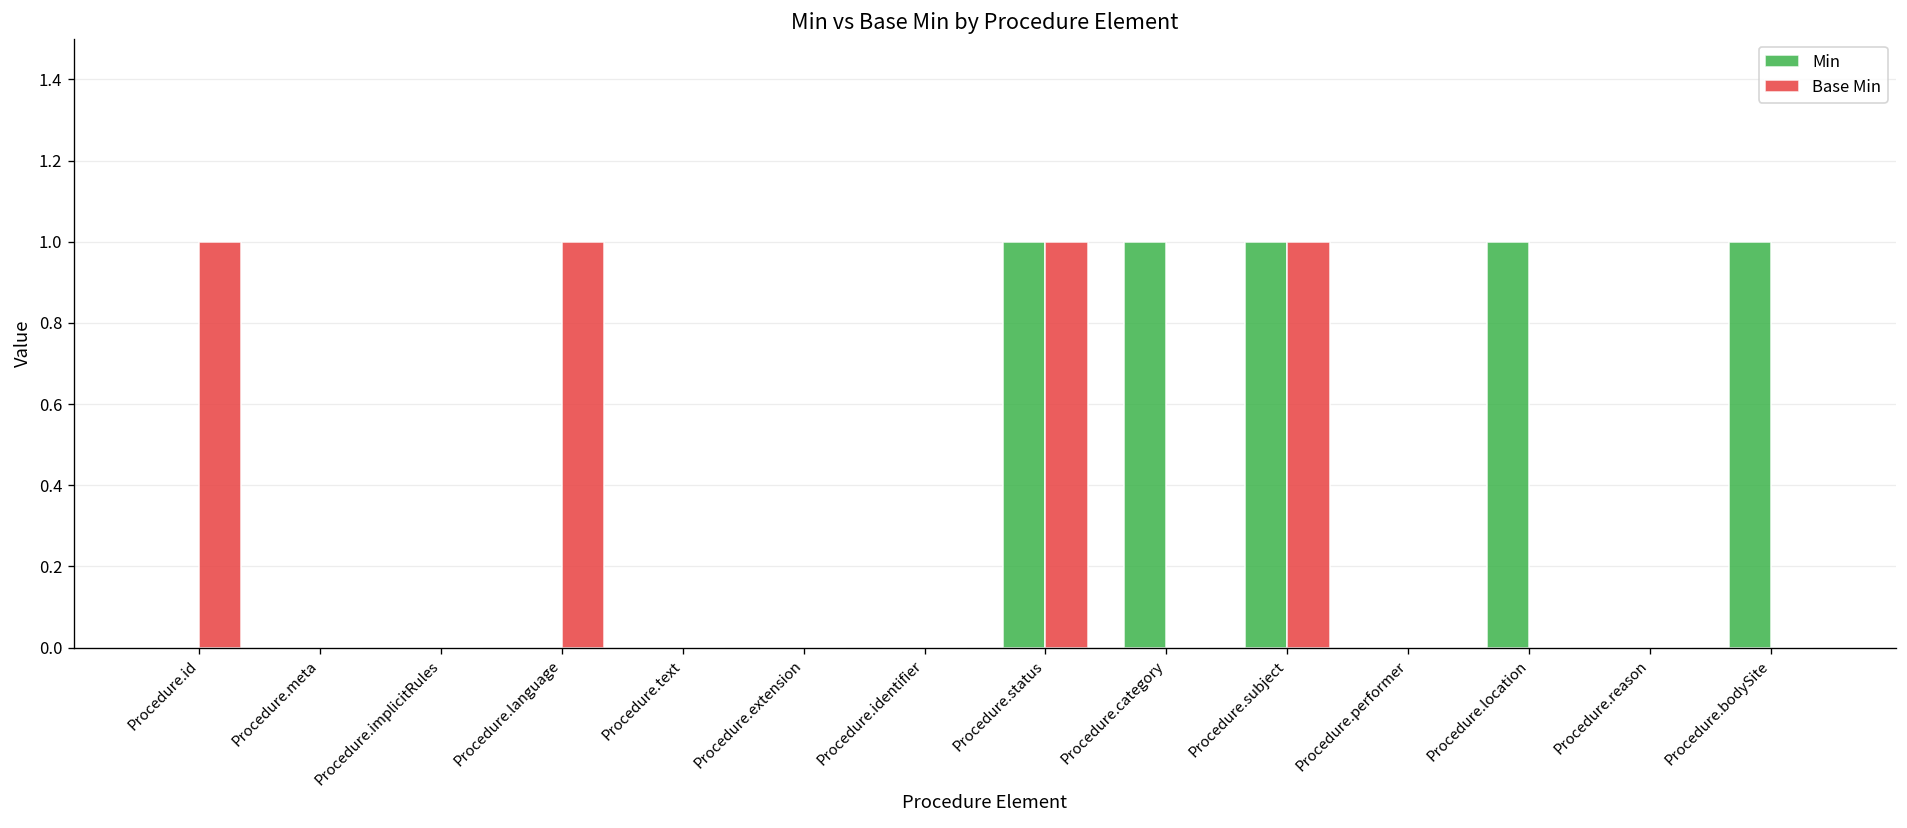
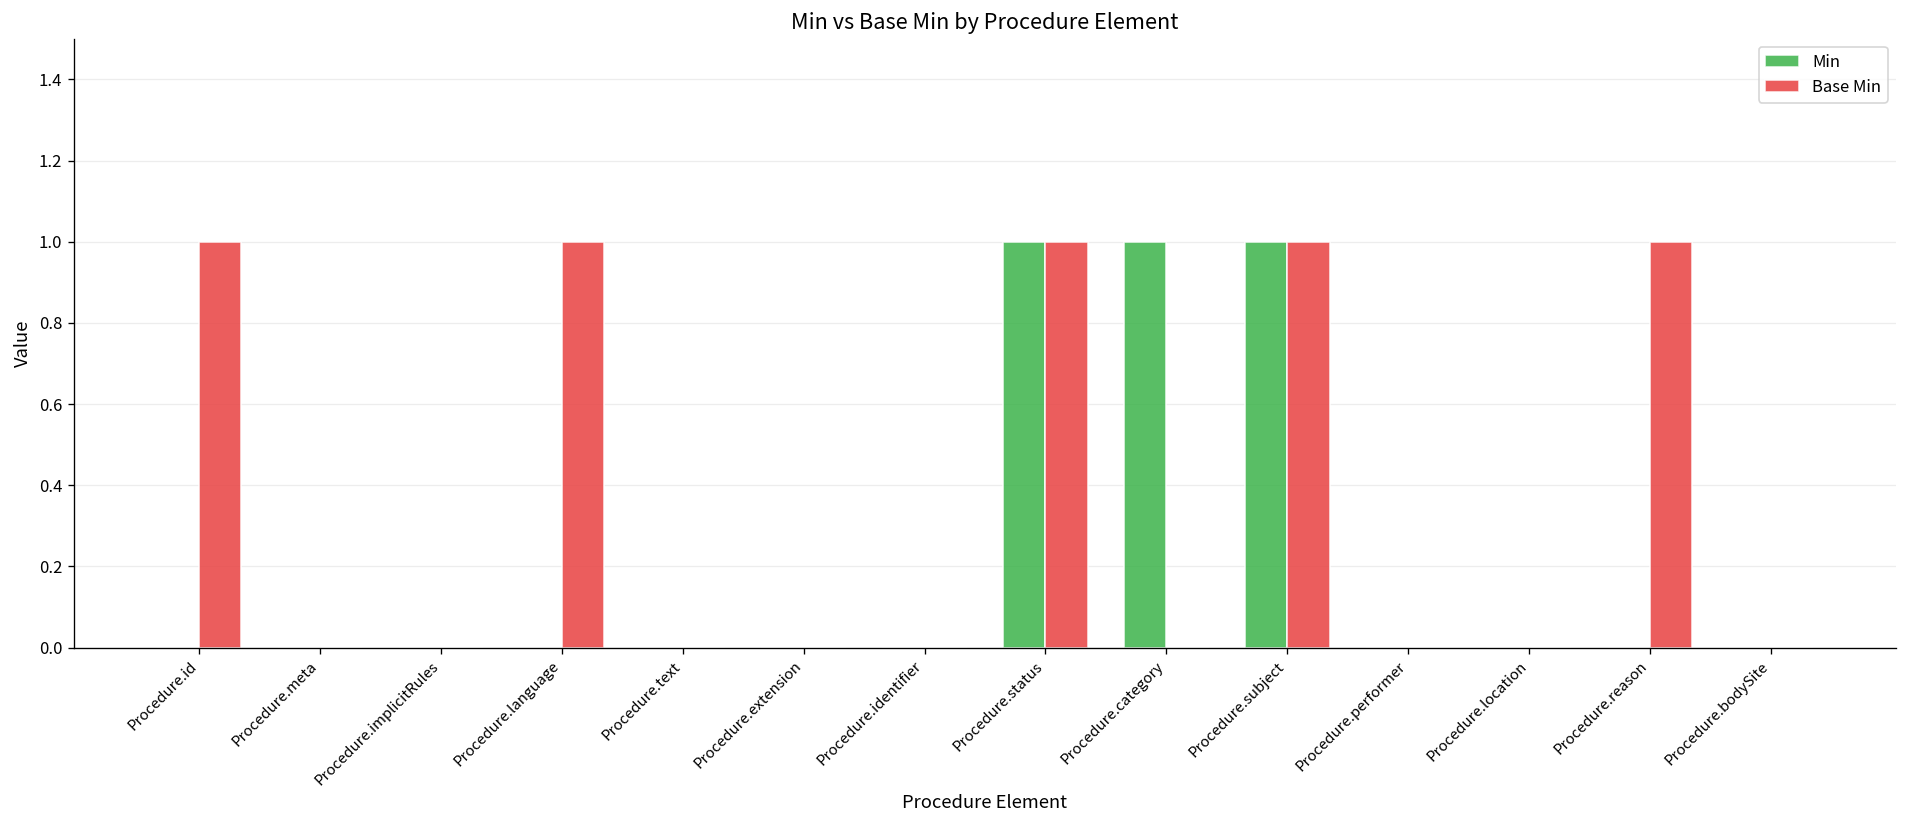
  {
    "Min": {
      "Procedure.id": 0,
      "Procedure.meta": 0,
      "Procedure.implicitRules": 0,
      "Procedure.language": 0,
      "Procedure.text": 0,
      "Procedure.extension": 0,
      "Procedure.identifier": 0,
      "Procedure.status": 1,
      "Procedure.category": 1,
      "Procedure.subject": 1,
      "Procedure.performer": 0,
-     "Procedure.location": 1,
+     "Procedure.location": 0,
      "Procedure.reason": 0,
-     "Procedure.bodySite": 1
+     "Procedure.bodySite": 0
    },
    "Base Min": {
      "Procedure.id": 1,
      "Procedure.meta": 0,
      "Procedure.implicitRules": 0,
      "Procedure.language": 1,
      "Procedure.text": 0,
      "Procedure.extension": 0,
      "Procedure.identifier": 0,
      "Procedure.status": 1,
      "Procedure.category": 0,
      "Procedure.subject": 1,
      "Procedure.performer": 0,
      "Procedure.location": 0,
-     "Procedure.reason": 0,
+     "Procedure.reason": 1,
      "Procedure.bodySite": 0
    }
  }
